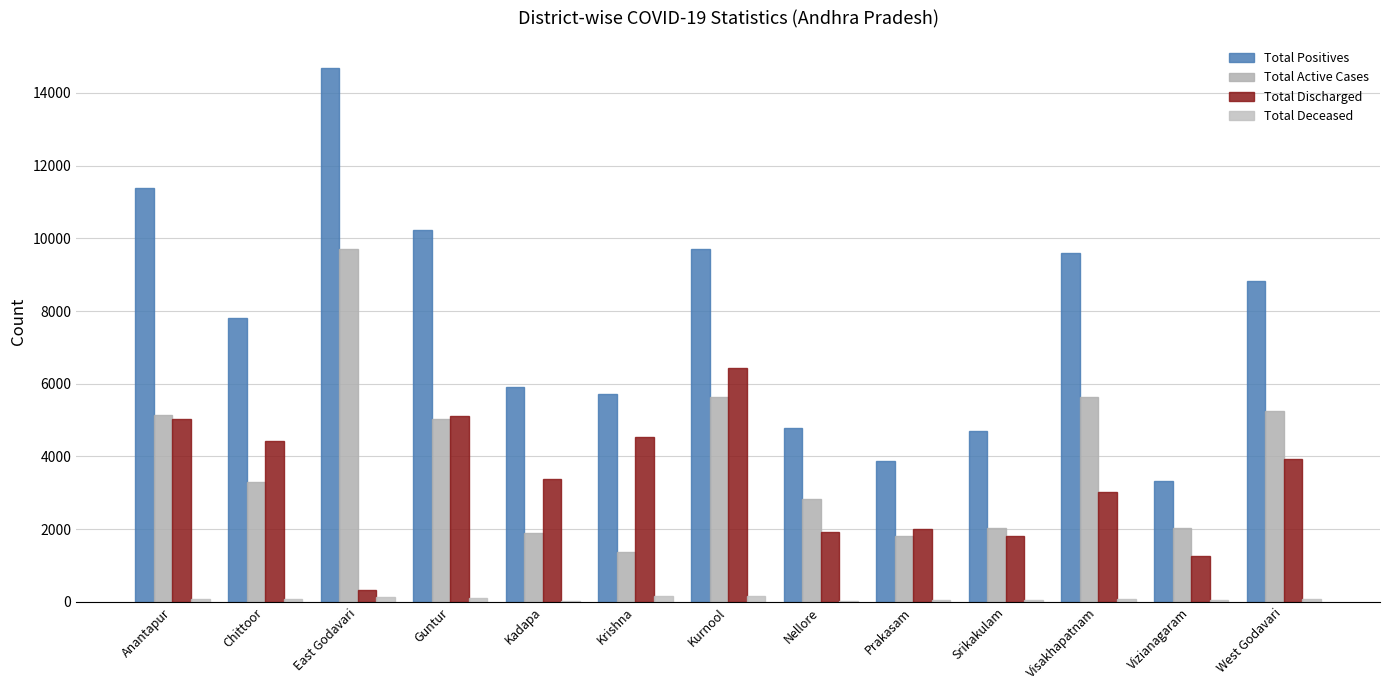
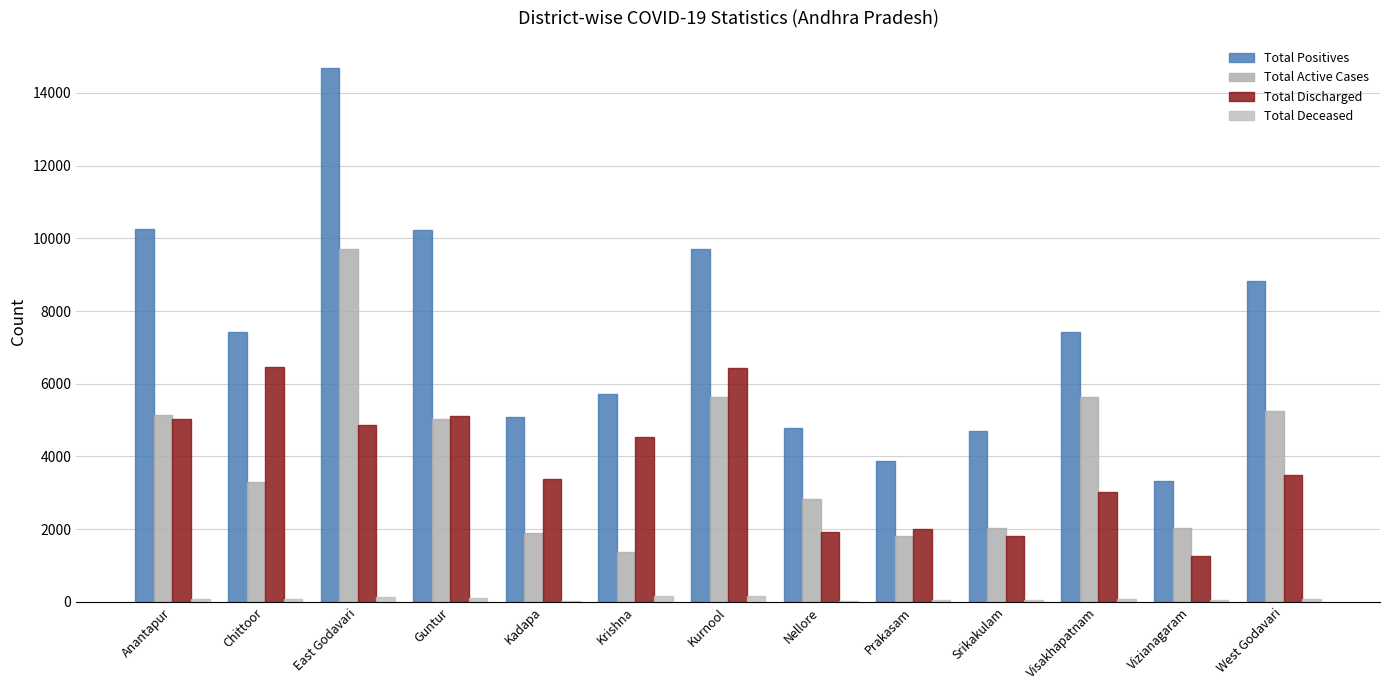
  {
    "Total Positives": {
-     "Anantapur": 11400,
-     "Chittoor": 7800,
+     "Anantapur": 10200,
+     "Chittoor": 7400,
      "East Godavari": 14700,
      "Guntur": 10200,
-     "Kadapa": 5900,
+     "Kadapa": 5100,
      "Krishna": 5700,
      "Kurnool": 9700,
      "Nellore": 4800,
      "Prakasam": 3900,
      "Srikakulam": 4700,
-     "Visakhapatnam": 9600,
+     "Visakhapatnam": 7400,
      "Vizianagaram": 3300,
      "West Godavari": 8800
    },
    "Total Discharged": {
      "Anantapur": 5000,
-     "Chittoor": 4400,
-     "East Godavari": 300,
+     "Chittoor": 6500,
+     "East Godavari": 4900,
      "Guntur": 5100,
      "Kadapa": 3400,
      "Krishna": 4500,
      "Kurnool": 6400,
      "Nellore": 1900,
      "Prakasam": 2000,
      "Srikakulam": 1800,
      "Visakhapatnam": 3000,
      "Vizianagaram": 1200,
-     "West Godavari": 3900
+     "West Godavari": 3500
    }
  }
